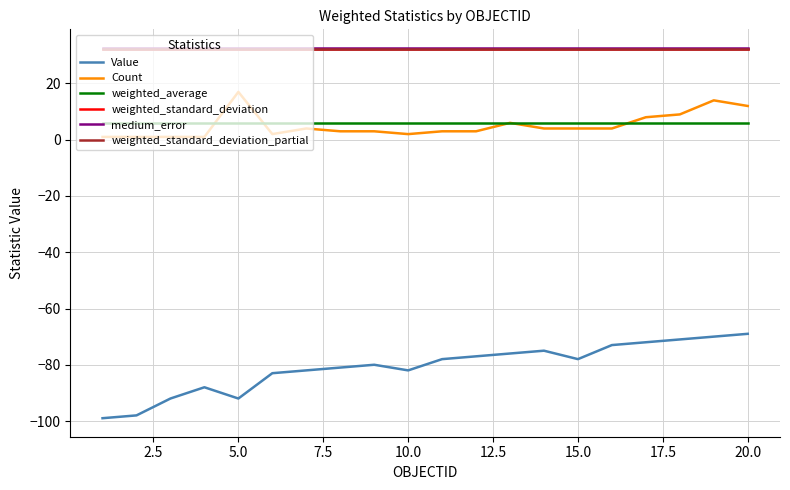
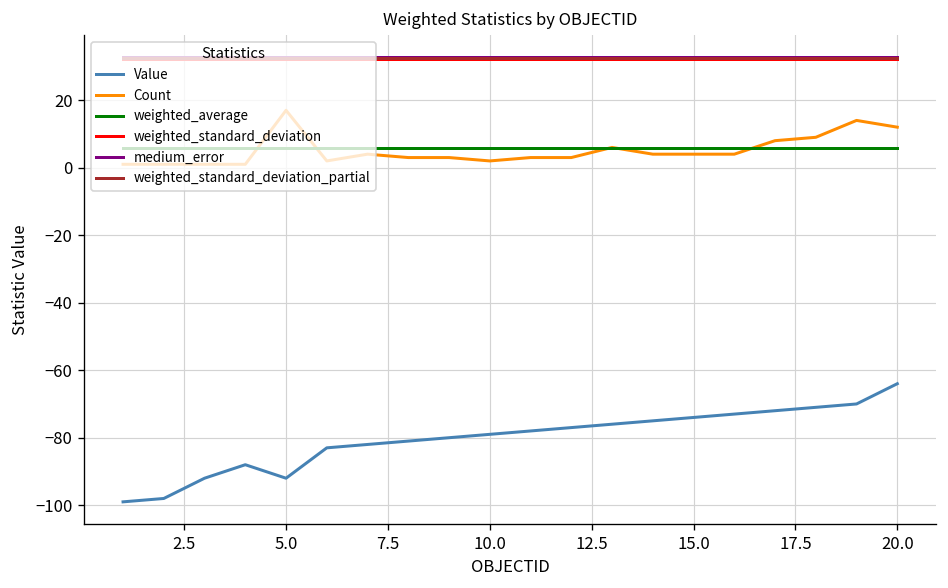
  {
    "Value": {
      "5.0": -92,
-     "10.0": -82,
-     "15.0": -78,
-     "20.0": -69
+     "10.0": -79,
+     "15.0": -74,
+     "20.0": -64
    },
    "Count": {
      "10.0": 2,
      "15.0": 4,
      "20.0": 12
    },
    "weighted_average": {
      "10.0": 6,
      "15.0": 6,
      "20.0": 6
    }
  }
